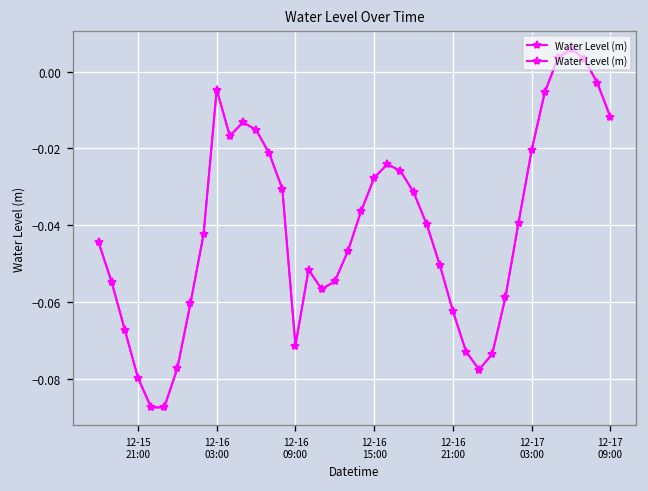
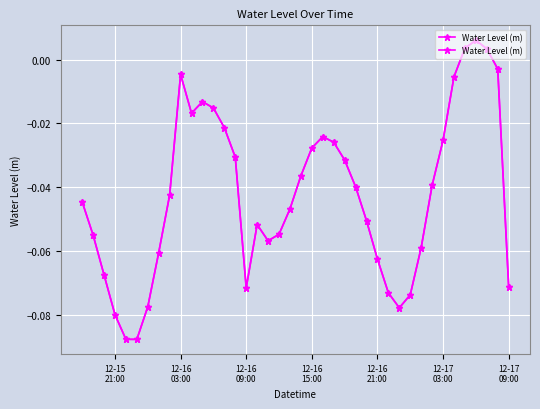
  {
    "12-15 21:00": -0.080,
    "12-16 03:00": -0.005,
    "12-16 09:00": -0.071,
    "12-16 15:00": -0.028,
    "12-16 21:00": -0.062,
-   "12-17 03:00": -0.020,
-   "12-17 09:00": -0.012
+   "12-17 03:00": -0.025,
+   "12-17 09:00": -0.071
  }
